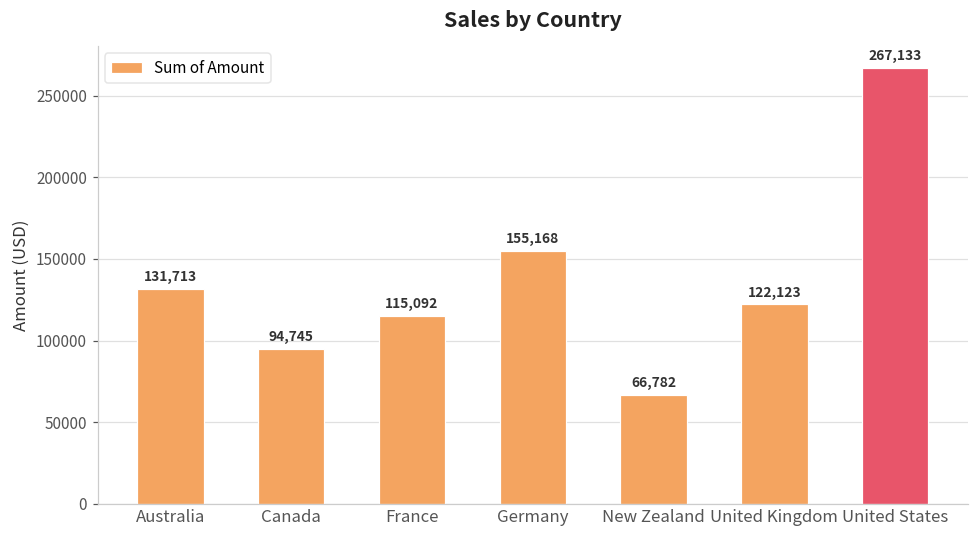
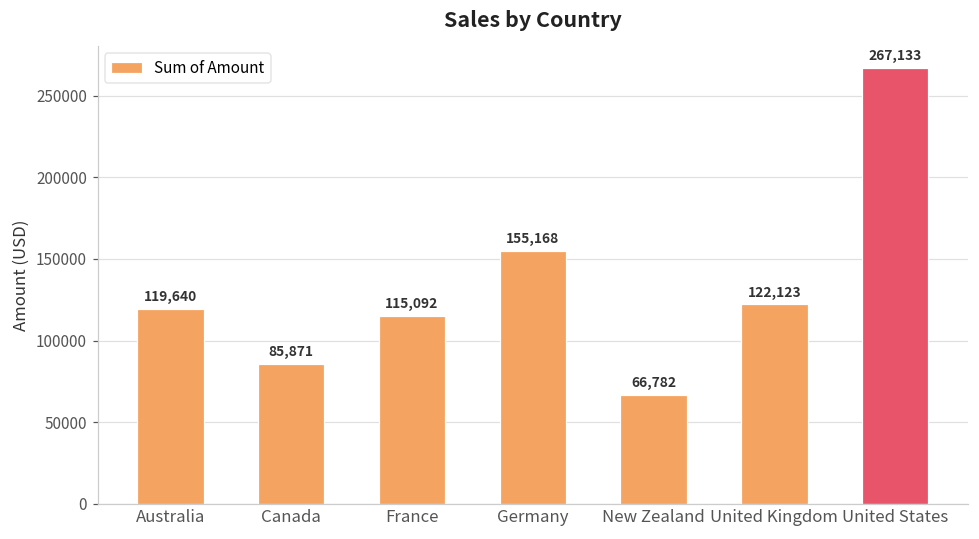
  {
-   "Australia": "131,713",
-   "Canada": "94,745",
+   "Australia": "119,640",
+   "Canada": "85,871",
    "France": "115,092",
    "Germany": "155,168",
    "New Zealand": "66,782",
    "United Kingdom": "122,123",
    "United States": "267,133"
  }
